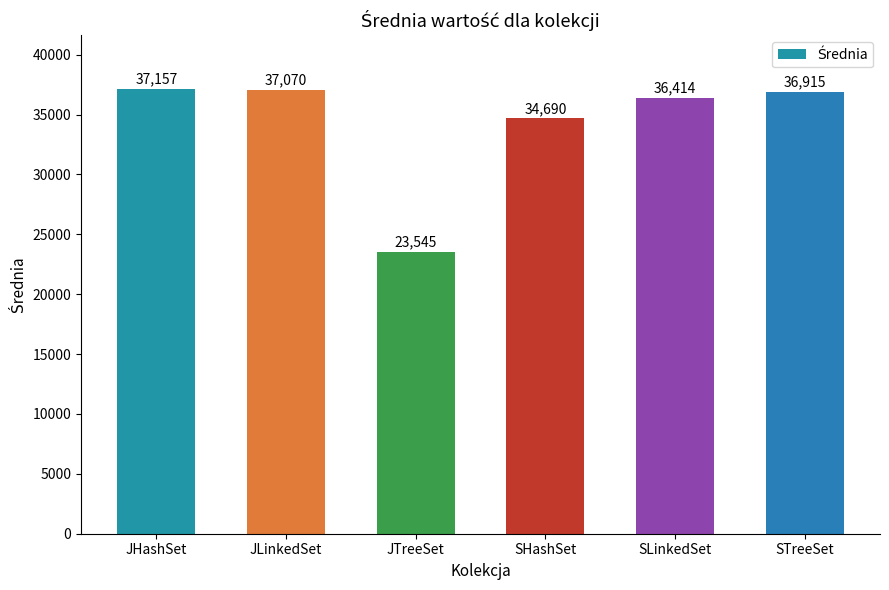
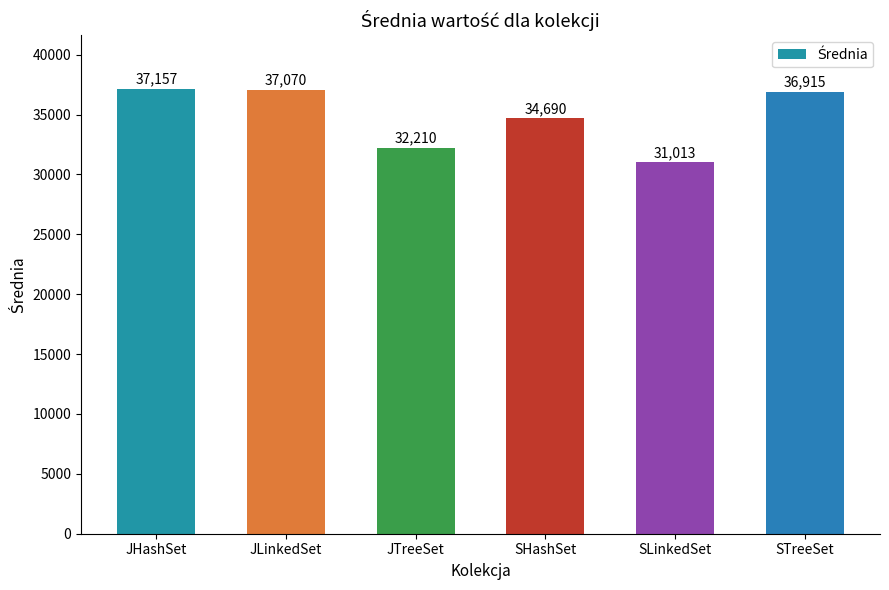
  {
    "JHashSet": "37,157",
    "JLinkedSet": "37,070",
-   "JTreeSet": "23,545",
+   "JTreeSet": "32,210",
    "SHashSet": "34,690",
-   "SLinkedSet": "36,414",
+   "SLinkedSet": "31,013",
    "STreeSet": "36,915"
  }
